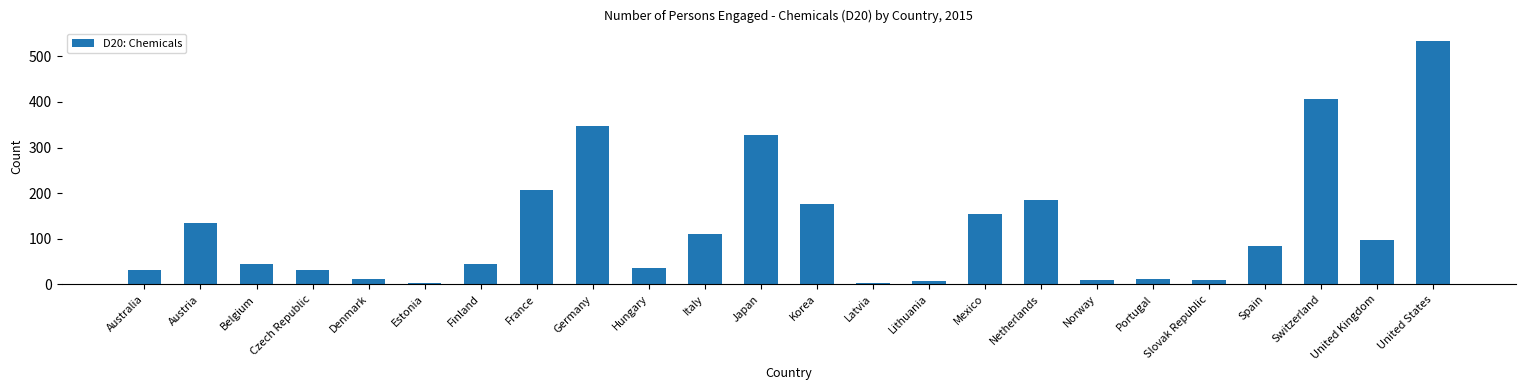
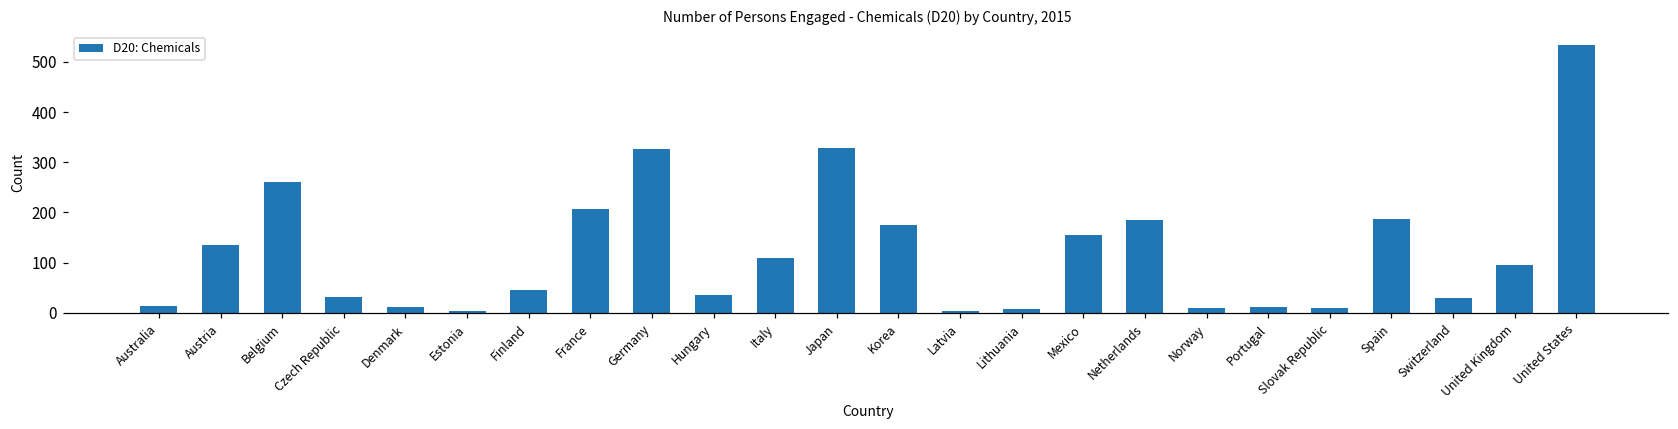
  {
-   "Australia": 30,
+   "Australia": 10,
    "Austria": 130,
-   "Belgium": 40,
+   "Belgium": 260,
    "Czech Republic": 30,
    "Denmark": 10,
    "Finland": 40,
    "France": 210,
-   "Germany": 350,
+   "Germany": 330,
    "Hungary": 40,
    "Italy": 110,
    "Japan": 330,
    "Korea": 180,
    "Lithuania": 10,
    "Mexico": 160,
    "Netherlands": 190,
    "Norway": 10,
    "Portugal": 10,
    "Slovak Republic": 10,
-   "Spain": 80,
-   "Switzerland": 410,
+   "Spain": 190,
+   "Switzerland": 30,
    "United Kingdom": 100,
    "United States": 530
  }
